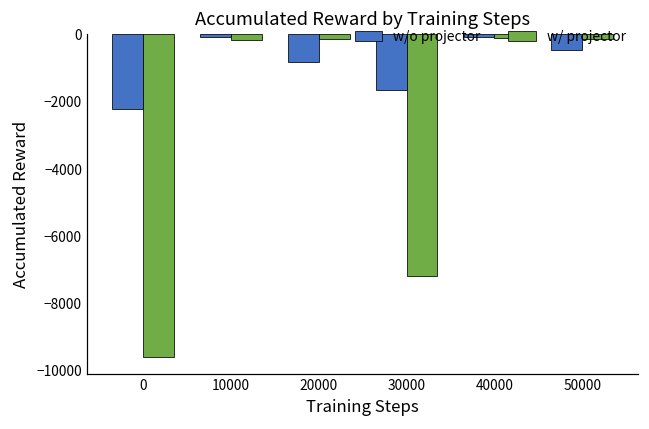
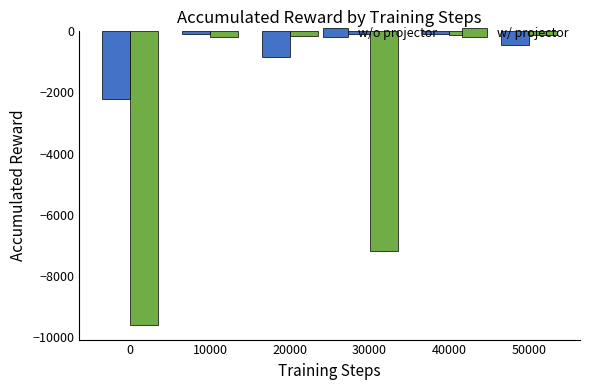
  {
    "w/o projector": {
      "0": -2200,
      "10000": -100,
      "20000": -800,
-     "30000": -1700,
+     "30000": -100,
      "40000": -100,
      "50000": -400
    },
    "w/ projector": {
      "0": -9600,
      "10000": -200,
      "20000": -100,
      "30000": -7200,
      "40000": -100,
      "50000": -100
    }
  }
